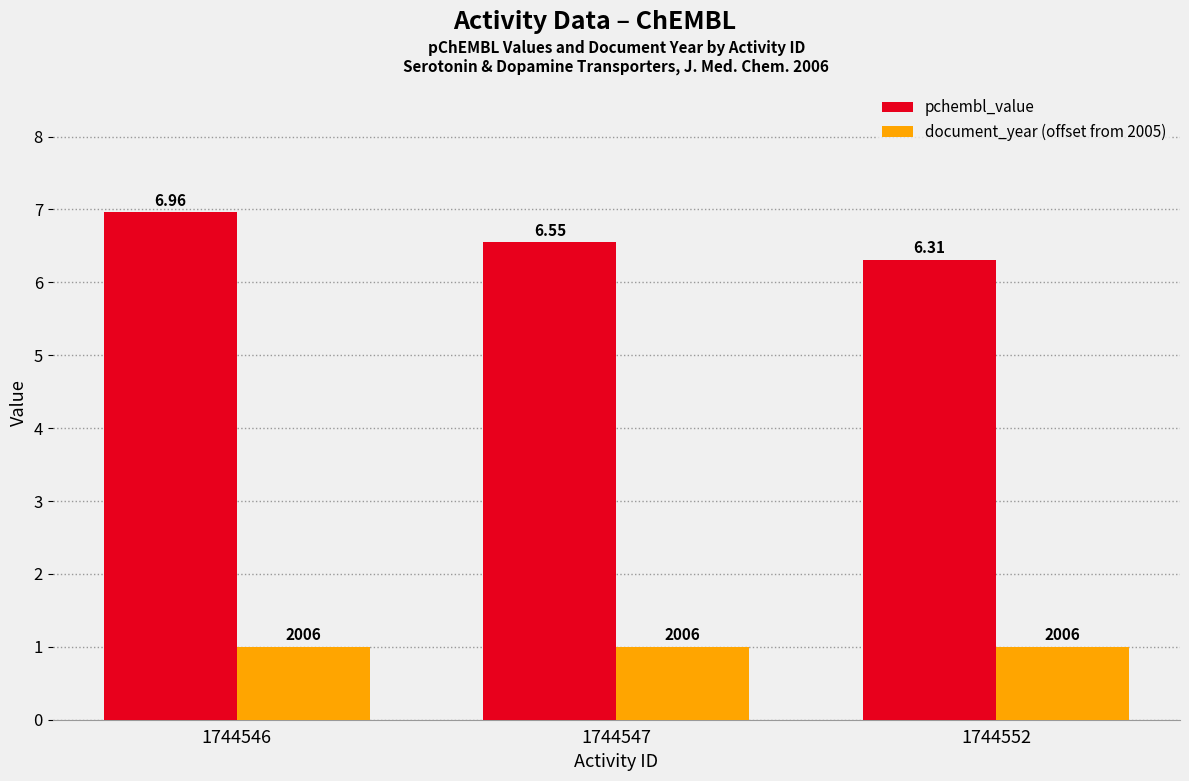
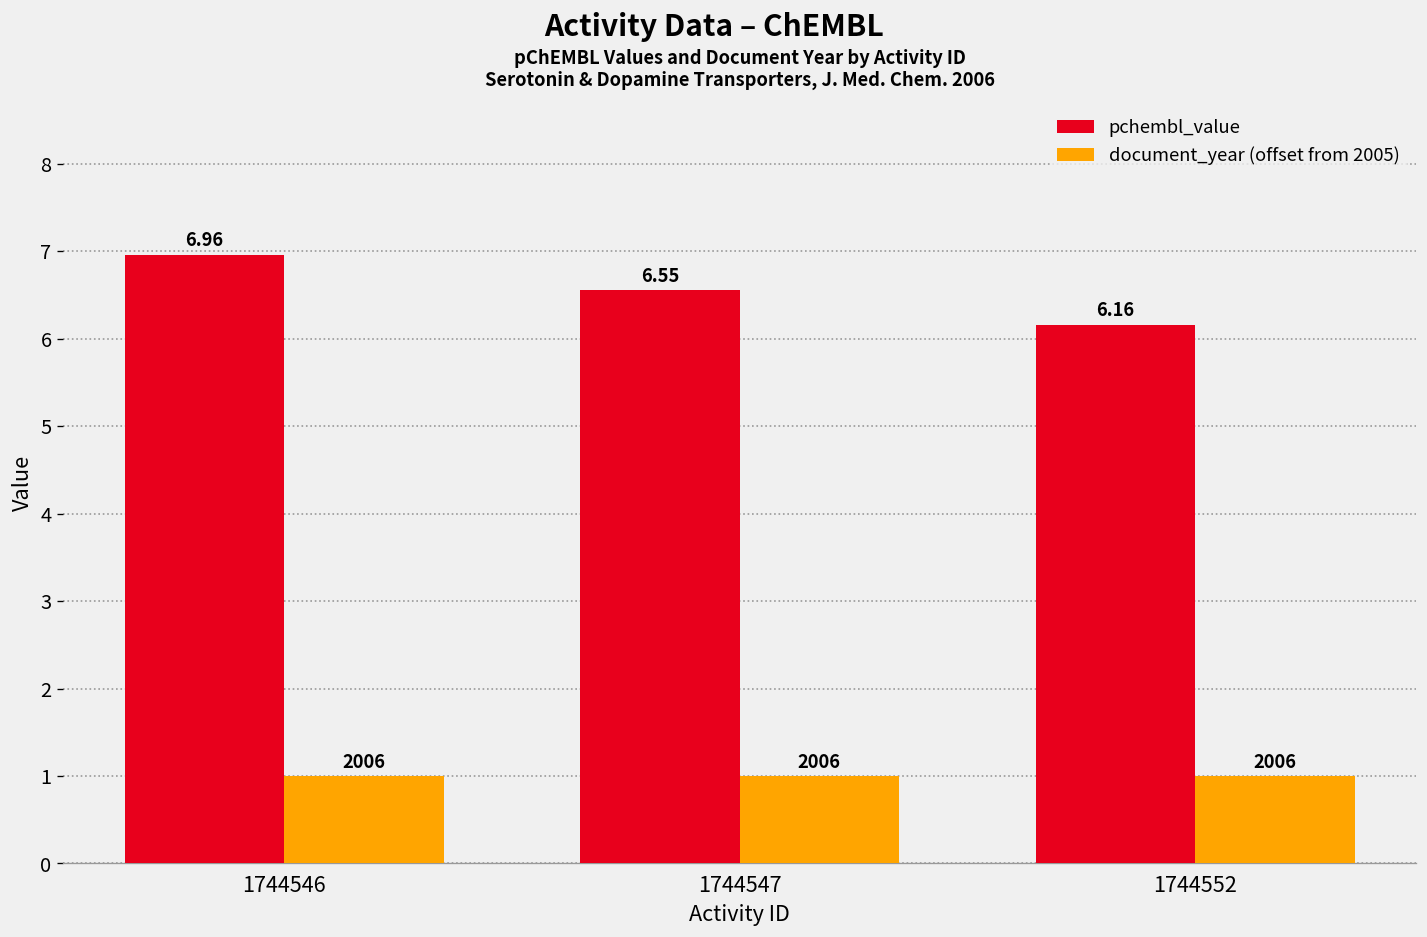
  {
    "pchembl_value": {
      "1744546": 6.96,
      "1744547": 6.55,
-     "1744552": 6.31
+     "1744552": 6.16
    }
  }
